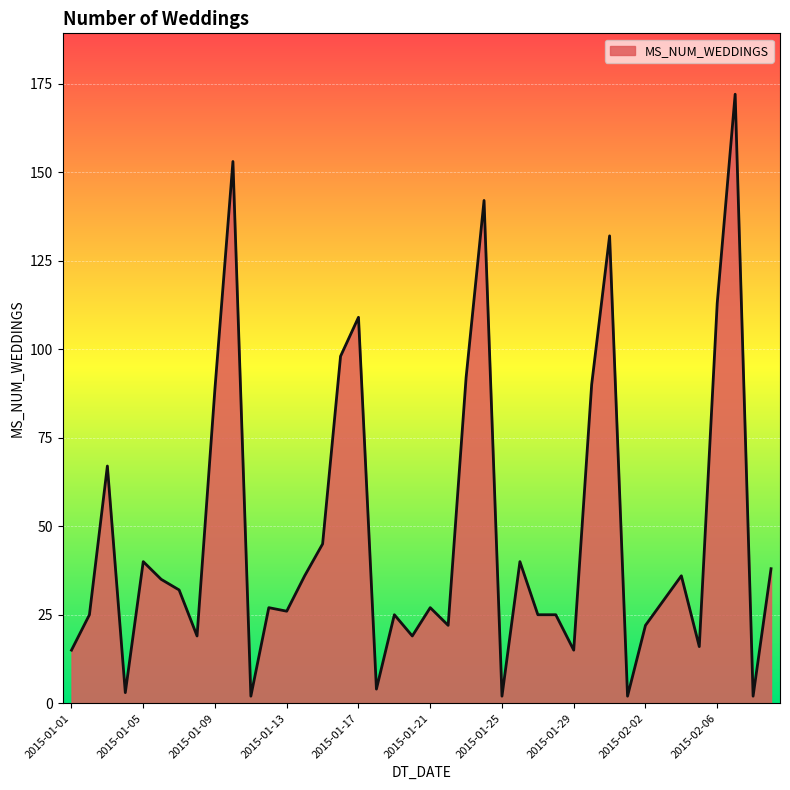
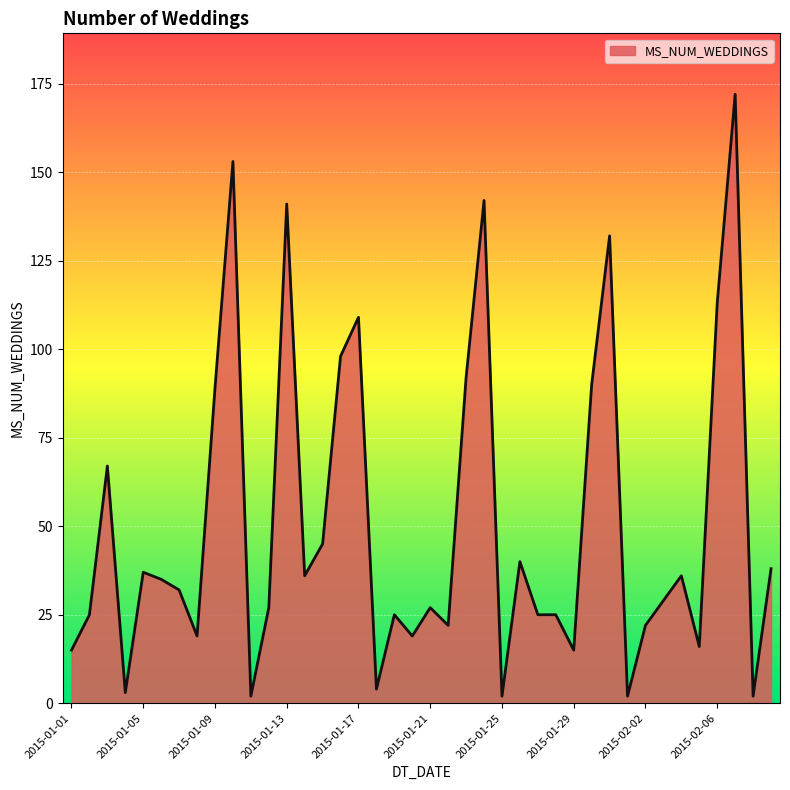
  {
    "2015-01-01": 15,
-   "2015-01-05": 40,
+   "2015-01-05": 37,
    "2015-01-09": 89,
-   "2015-01-13": 26,
+   "2015-01-13": 141,
    "2015-01-17": 109,
    "2015-01-21": 27,
    "2015-01-25": 2,
    "2015-01-29": 15,
    "2015-02-02": 22,
    "2015-02-06": 113
  }
